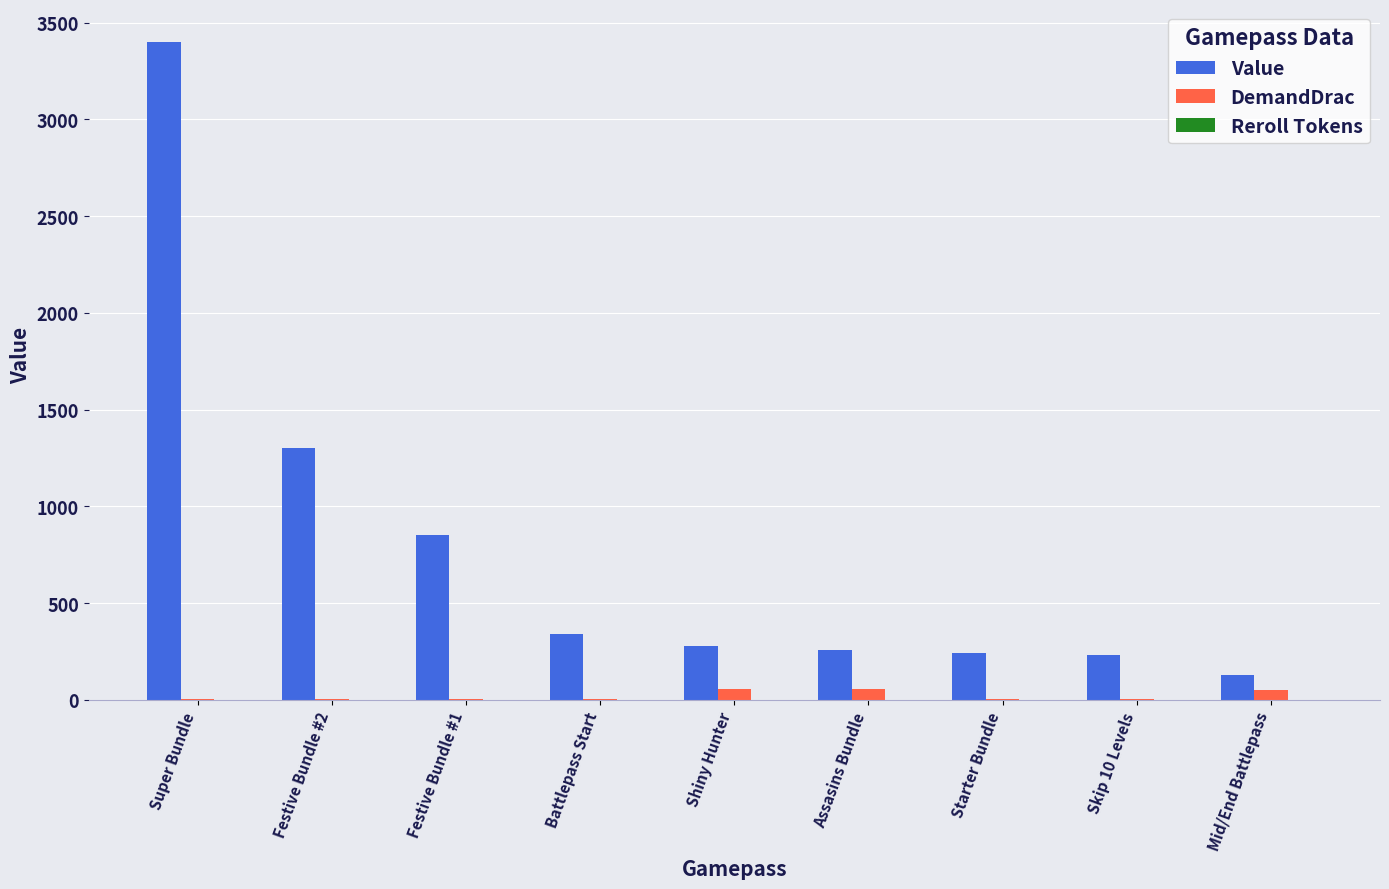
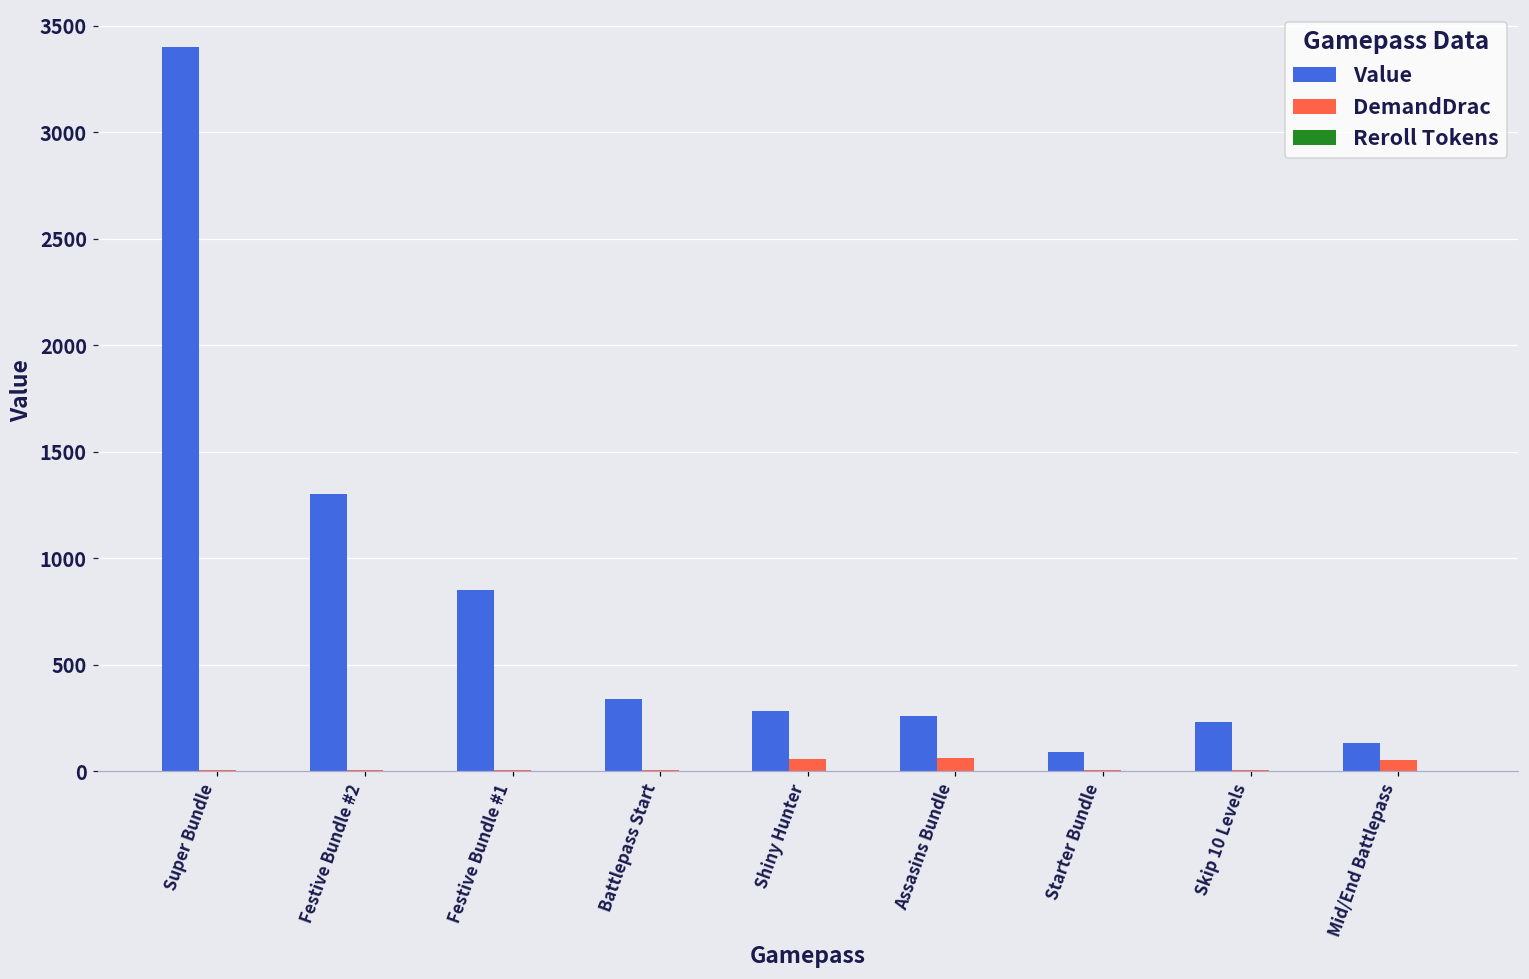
  {
    "Value": {
      "Super Bundle": 3400,
      "Festive Bundle #2": 1300,
      "Festive Bundle #1": 850,
      "Battlepass Start": 340,
      "Shiny Hunter": 280,
      "Assasins Bundle": 260,
-     "Starter Bundle": 240,
+     "Starter Bundle": 90,
      "Skip 10 Levels": 230,
      "Mid/End Battlepass": 130
    },
    "DemandDrac": {
      "Shiny Hunter": 60,
      "Assasins Bundle": 60,
      "Mid/End Battlepass": 50
    },
    "Reroll Tokens": {
      "Super Bundle": 0,
      "Festive Bundle #2": 0,
      "Festive Bundle #1": 0,
      "Battlepass Start": 0,
      "Shiny Hunter": 0,
      "Assasins Bundle": 0,
      "Starter Bundle": 0,
      "Skip 10 Levels": 0,
      "Mid/End Battlepass": 0
    }
  }
